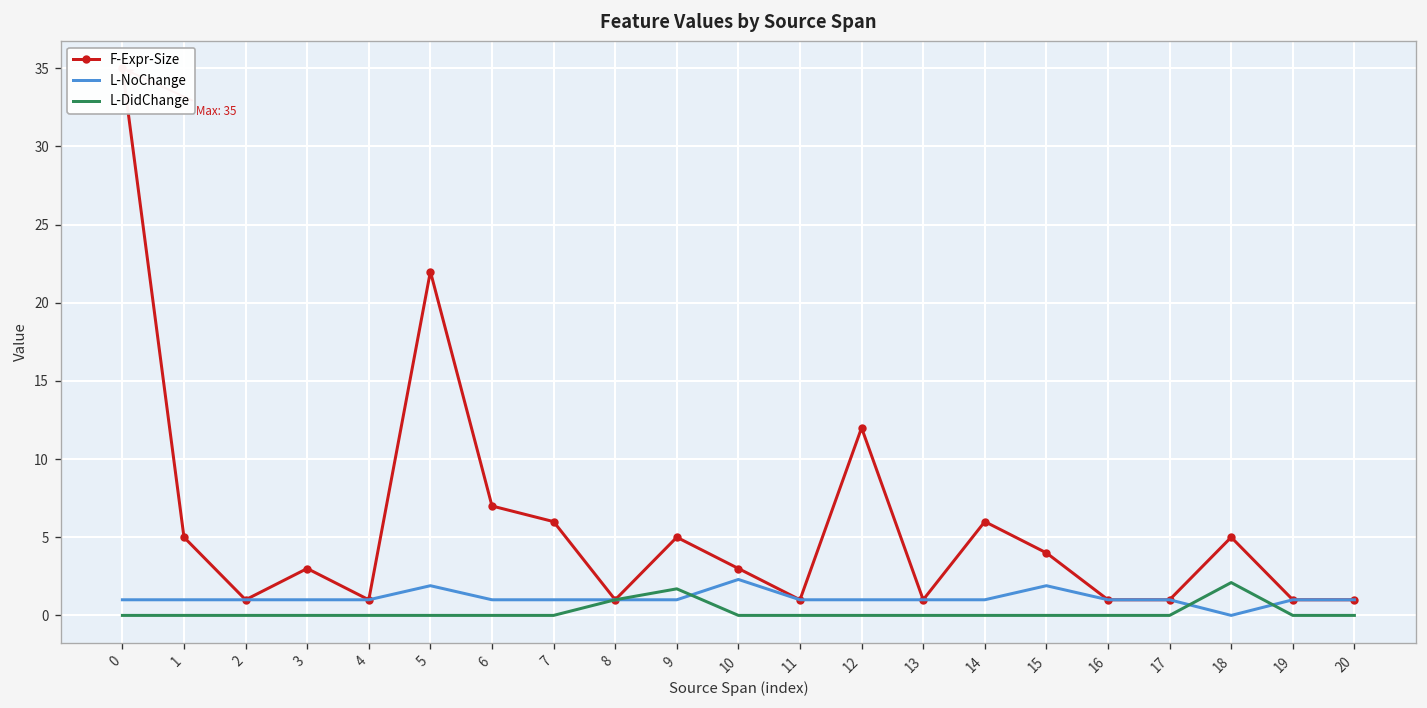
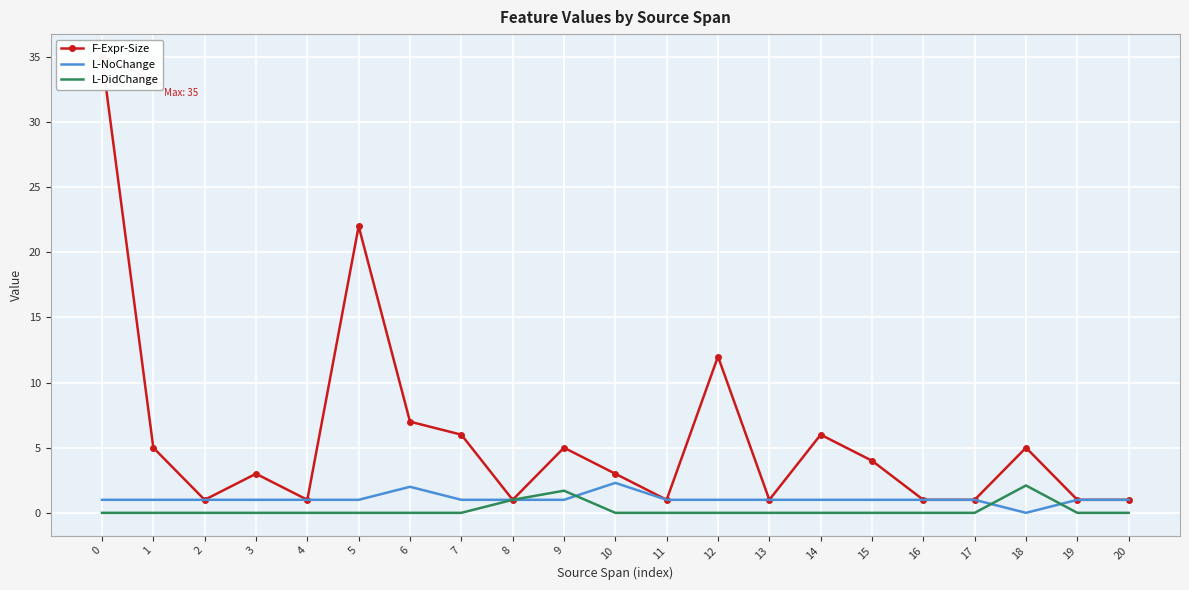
  {
    "F-Expr-Size": {
      "1": 5.0,
      "3": 3.0,
      "5": 22.0,
      "6": 7.0,
      "7": 6.0,
      "9": 5.0,
      "10": 3.0,
      "12": 12.0,
      "14": 6.0,
      "15": 4.0,
      "18": 5.0
    },
    "L-NoChange": {
      "0": 1.0,
      "1": 1.0,
      "3": 1.0,
-     "5": 1.9,
-     "6": 1,
+     "5": 1.0,
+     "6": 2,
      "7": 1.0,
      "9": 1.0,
      "10": 2.3,
      "12": 1.0,
      "14": 1.0,
-     "15": 1.9,
+     "15": 1.0,
      "18": 0.0
    },
    "L-DidChange": {
      "0": 0.0,
      "1": 0.0,
      "2": 0.0,
      "3": 0.0,
      "4": 0.0,
      "5": 0.0,
      "6": 0.0,
      "7": 0.0,
      "9": 1.7,
      "10": 0.0,
      "11": 0.0,
      "12": 0.0,
      "13": 0.0,
      "14": 0.0,
      "15": 0.0,
      "16": 0.0,
      "17": 0.0,
      "18": 2.1,
      "19": 0.0,
      "20": 0.0
    }
  }
